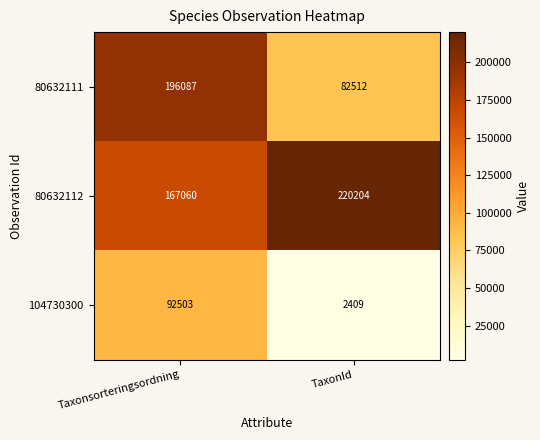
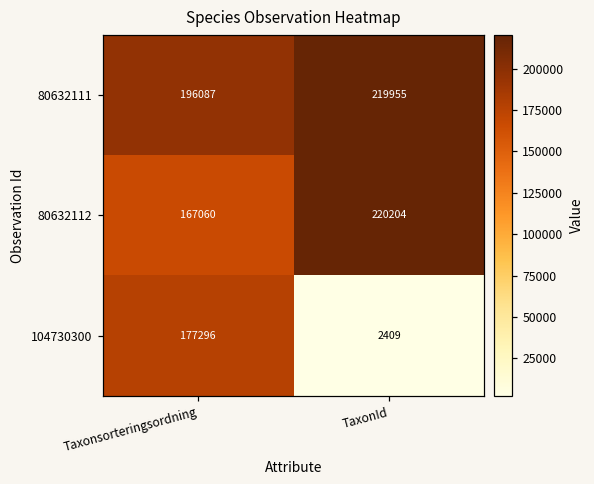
  {
    "80632111": {
      "Taxonsorteringsordning": 196087,
-     "TaxonId": 82512
+     "TaxonId": 219955
    },
    "80632112": {
      "Taxonsorteringsordning": 167060,
      "TaxonId": 220204
    },
    "104730300": {
-     "Taxonsorteringsordning": 92503,
+     "Taxonsorteringsordning": 177296,
      "TaxonId": 2409
    }
  }
